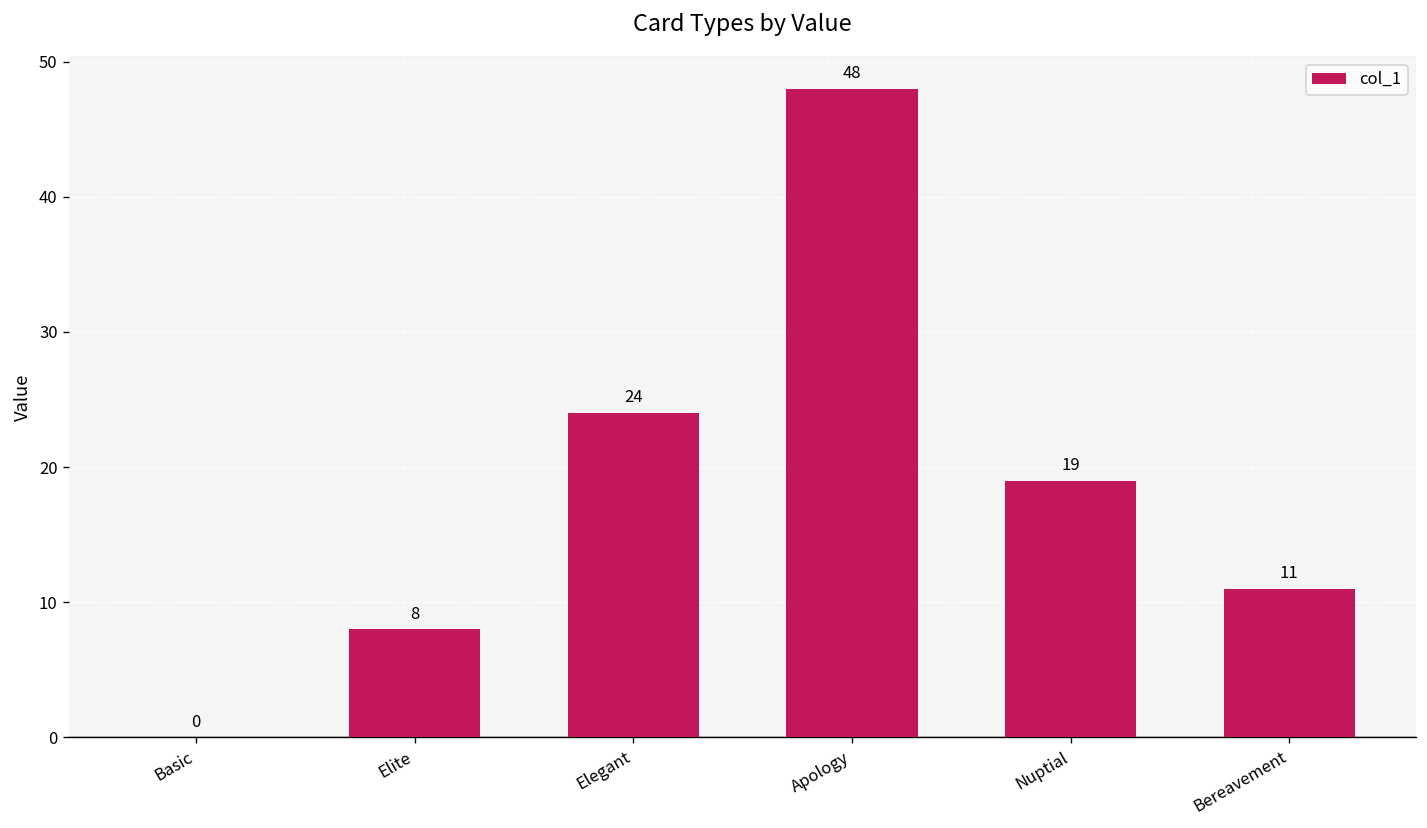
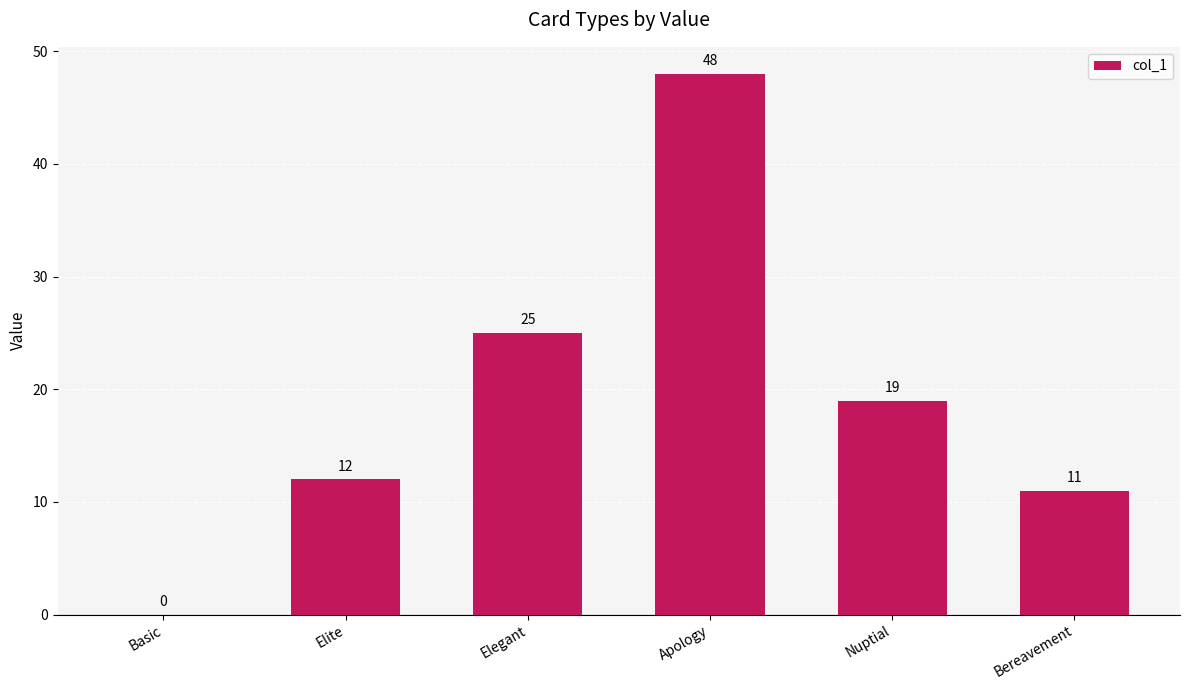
  {
    "Basic": 0,
-   "Elite": 8,
-   "Elegant": 24,
+   "Elite": 12,
+   "Elegant": 25,
    "Apology": 48,
    "Nuptial": 19,
    "Bereavement": 11
  }
